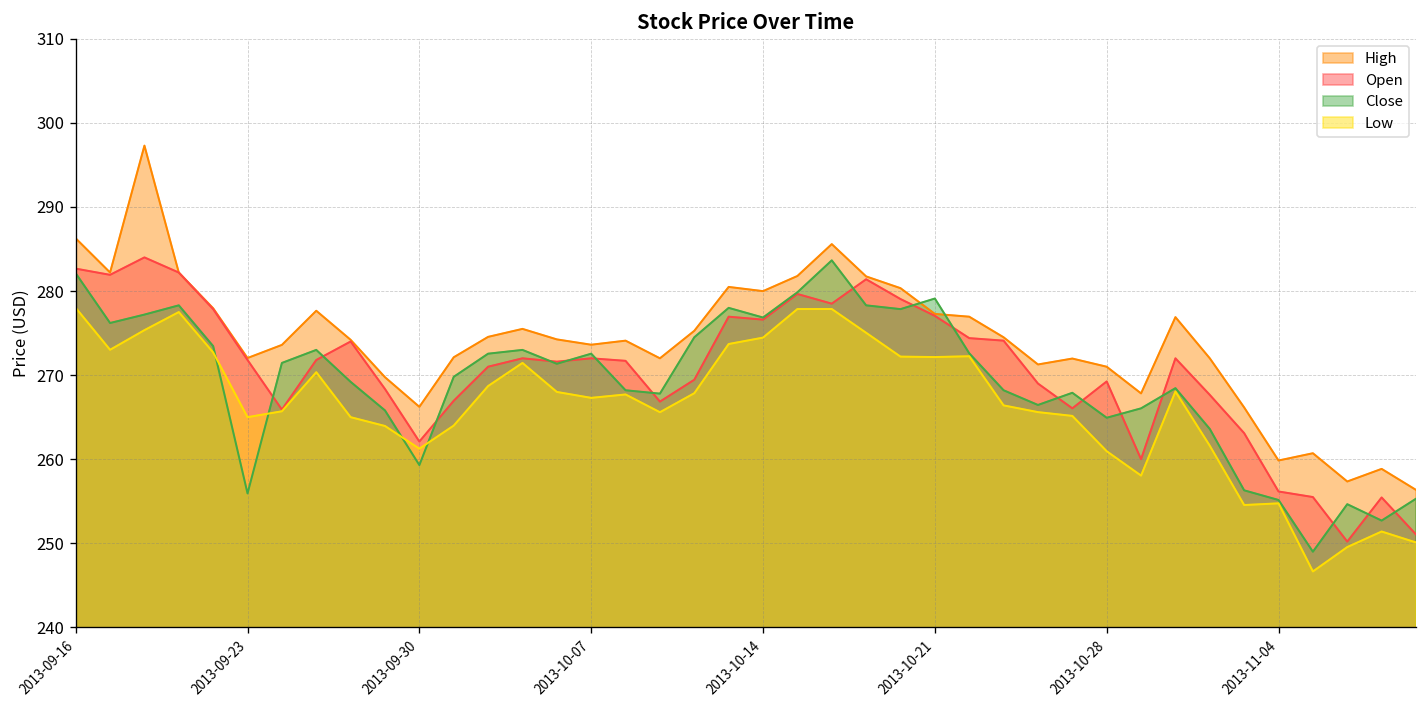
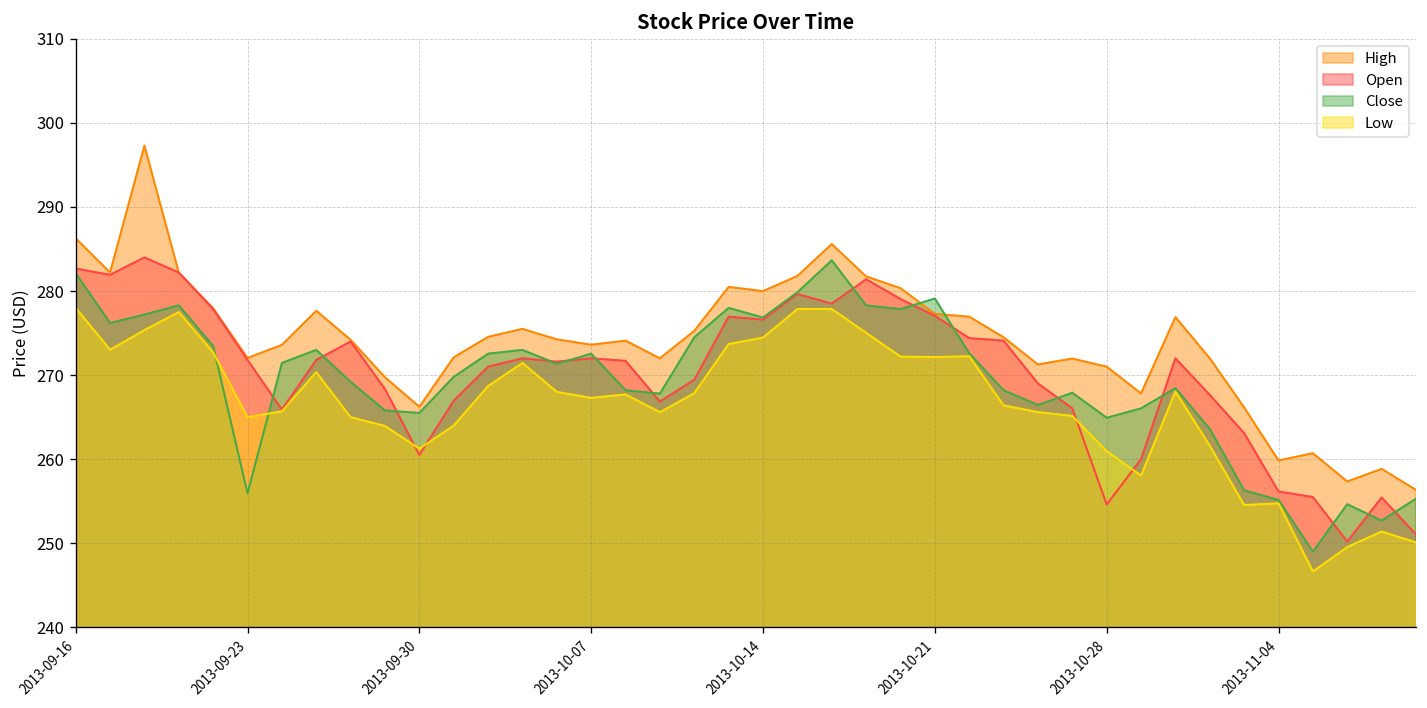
  {
    "Open": {
      "2013-09-16": 283,
-     "2013-09-30": 262,
+     "2013-09-30": 261,
      "2013-10-07": 272,
-     "2013-10-28": 269,
+     "2013-10-28": 255,
      "2013-11-04": 256
    },
    "Close": {
      "2013-09-16": 282,
      "2013-09-23": 256,
-     "2013-09-30": 259,
+     "2013-09-30": 266,
      "2013-10-07": 273,
      "2013-10-21": 279,
      "2013-10-28": 265,
      "2013-11-04": 255
    }
  }
